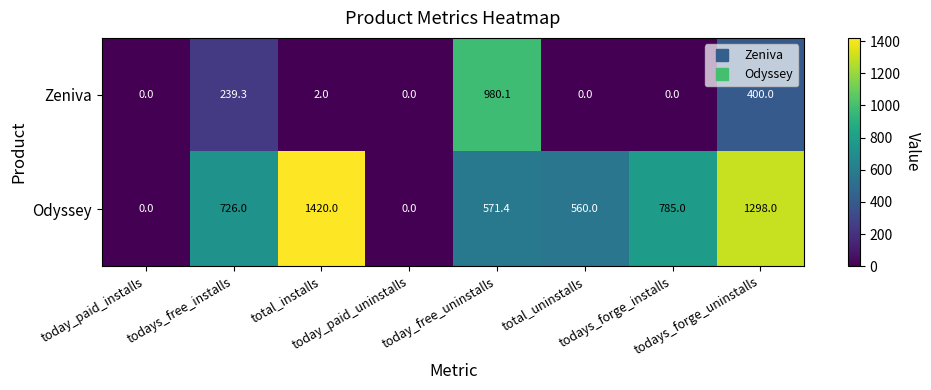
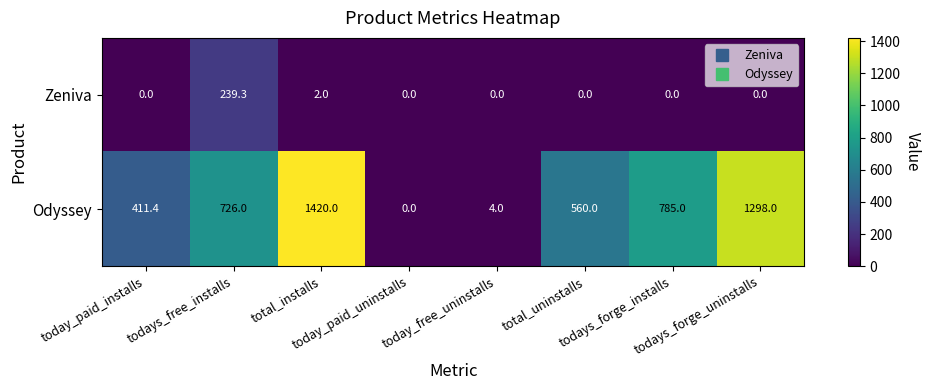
  {
    "Zeniva": {
      "today_paid_installs": 0.0,
      "todays_free_installs": 239.3,
      "total_installs": 2.0,
      "today_paid_uninstalls": 0.0,
-     "today_free_uninstalls": 980.1,
+     "today_free_uninstalls": 0.0,
      "total_uninstalls": 0.0,
      "todays_forge_installs": 0.0,
-     "todays_forge_uninstalls": 400.0
+     "todays_forge_uninstalls": 0.0
    },
    "Odyssey": {
-     "today_paid_installs": 0.0,
+     "today_paid_installs": 411.4,
      "todays_free_installs": 726.0,
      "total_installs": 1420.0,
      "today_paid_uninstalls": 0.0,
-     "today_free_uninstalls": 571.4,
+     "today_free_uninstalls": 4.0,
      "total_uninstalls": 560.0,
      "todays_forge_installs": 785.0,
      "todays_forge_uninstalls": 1298.0
    }
  }
